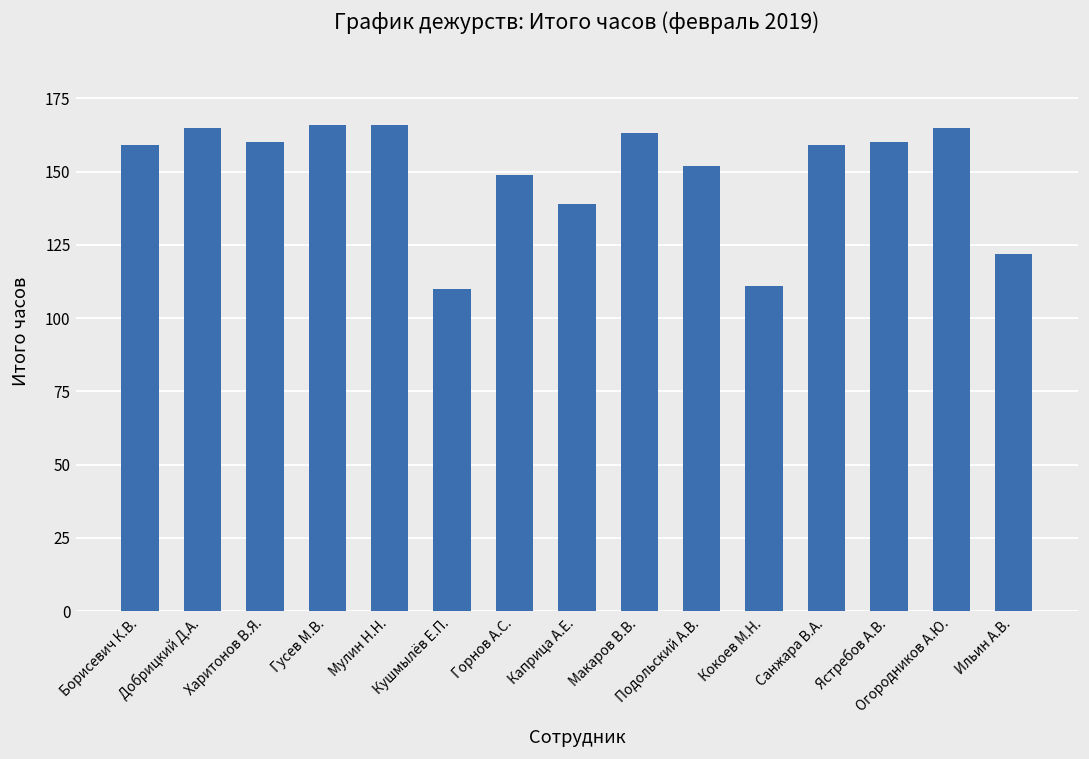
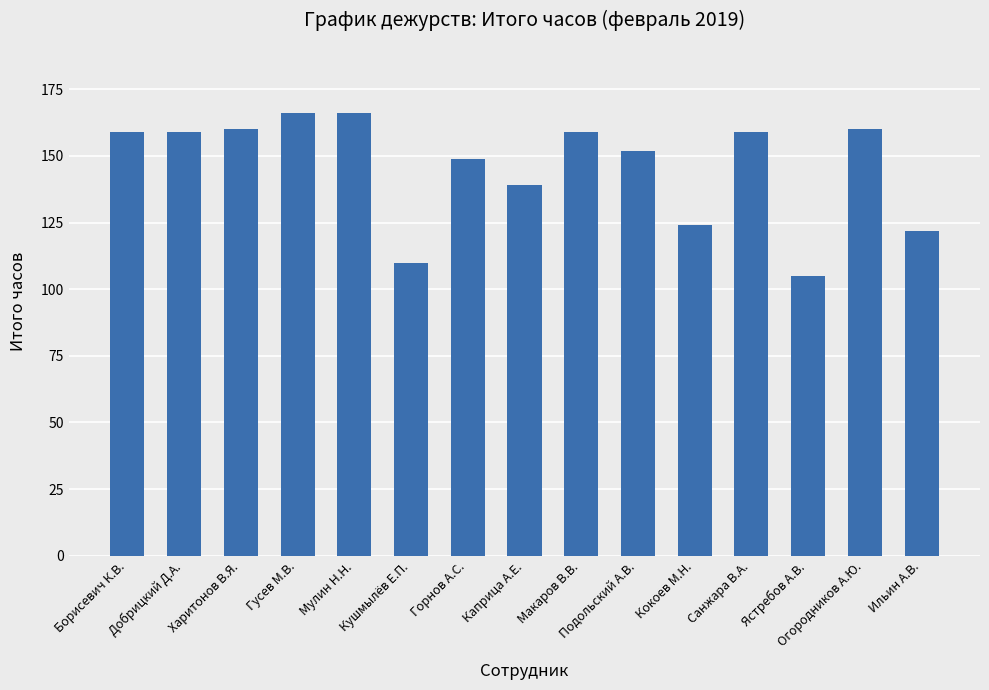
  {
    "Борисевич К.В.": 159,
-   "Добрицкий Д.А.": 165,
+   "Добрицкий Д.А.": 159,
    "Харитонов В.Я.": 160,
    "Гусев М.В.": 166,
    "Мулин Н.Н.": 166,
    "Кушмылёв Е.П.": 110,
    "Горнов А.С.": 149,
    "Каприца А.Е.": 139,
-   "Макаров В.В.": 163,
+   "Макаров В.В.": 159,
    "Подольский А.В.": 152,
-   "Кокоев М.Н.": 111,
+   "Кокоев М.Н.": 124,
    "Санжара В.А.": 159,
-   "Ястребов А.В.": 160,
-   "Огородников А.Ю.": 165,
+   "Ястребов А.В.": 105,
+   "Огородников А.Ю.": 160,
    "Ильин А.В.": 122
  }
